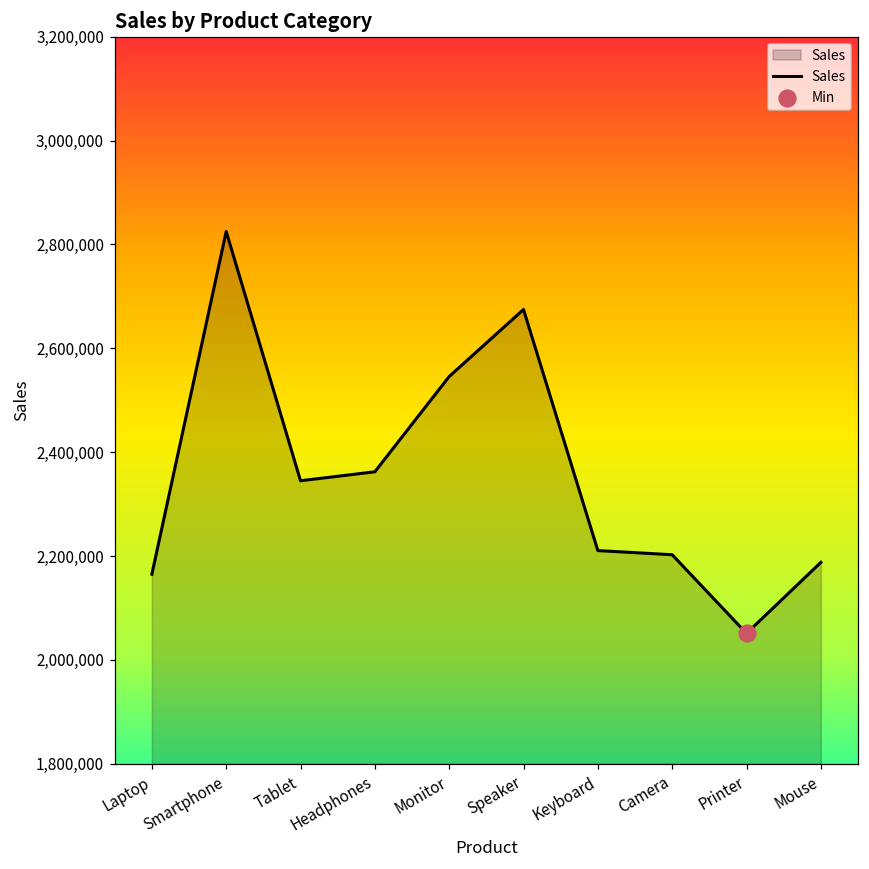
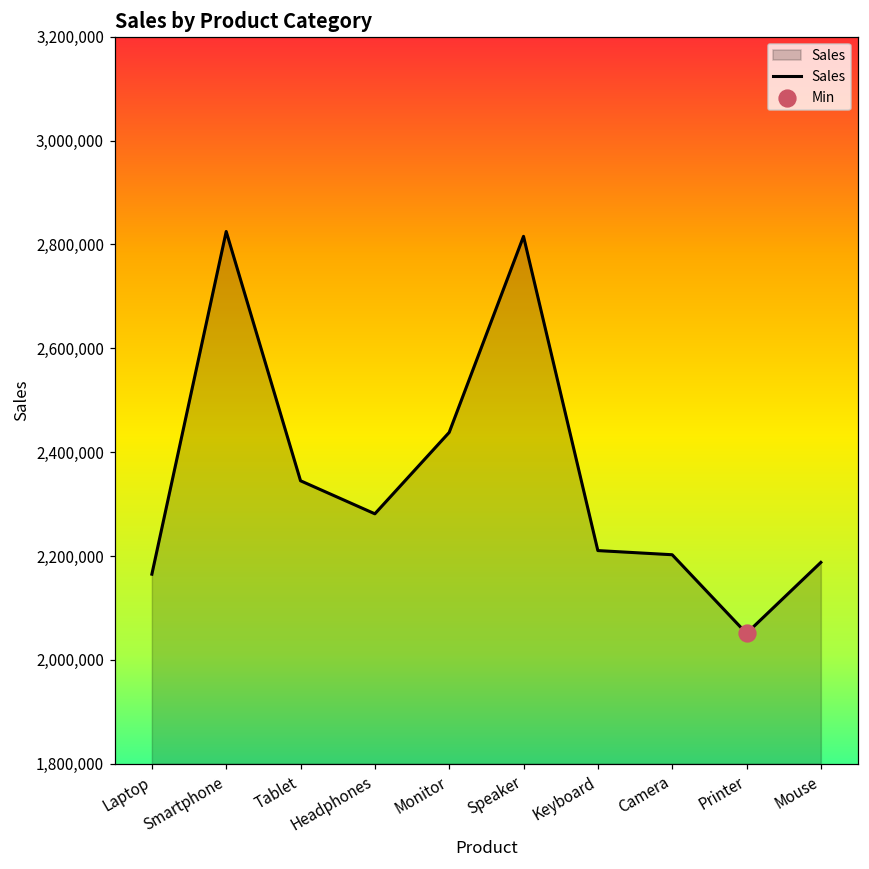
  {
    "Sales": {
      "Laptop": "2,170,000",
      "Smartphone": "2,820,000",
      "Tablet": "2,340,000",
-     "Headphones": "2,360,000",
-     "Monitor": "2,550,000",
-     "Speaker": "2,670,000",
+     "Headphones": "2,280,000",
+     "Monitor": "2,440,000",
+     "Speaker": "2,820,000",
      "Keyboard": "2,210,000",
      "Camera": "2,200,000",
      "Mouse": "2,190,000"
    }
  }
